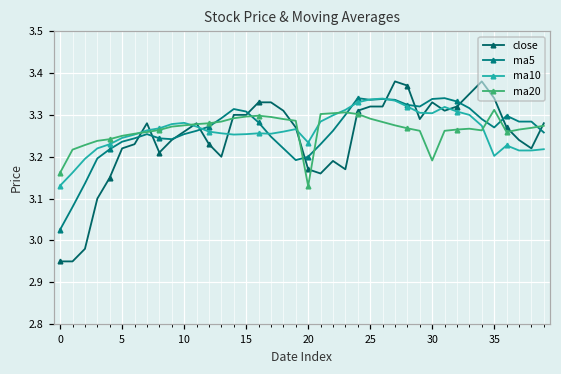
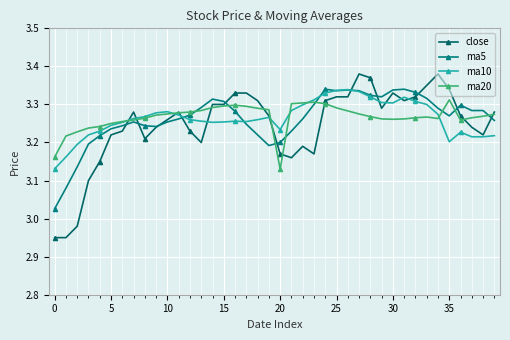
  {
    "ma10": {
      "0": 3.13,
      "15": 3.25,
      "20": 3.23,
      "30": 3.30,
      "35": 3.20
    },
    "ma20": {
      "0": 3.16,
      "20": 3.13,
      "25": 3.29,
-     "30": 3.19,
+     "30": 3.26,
      "35": 3.31
    }
  }
